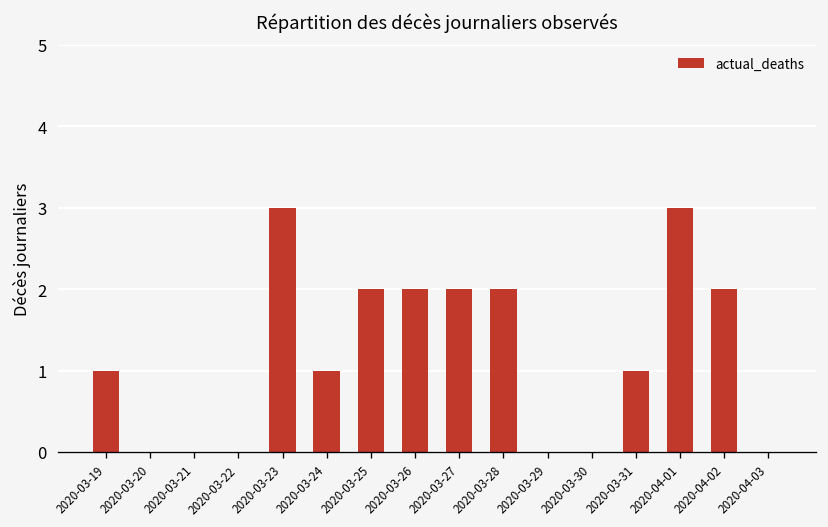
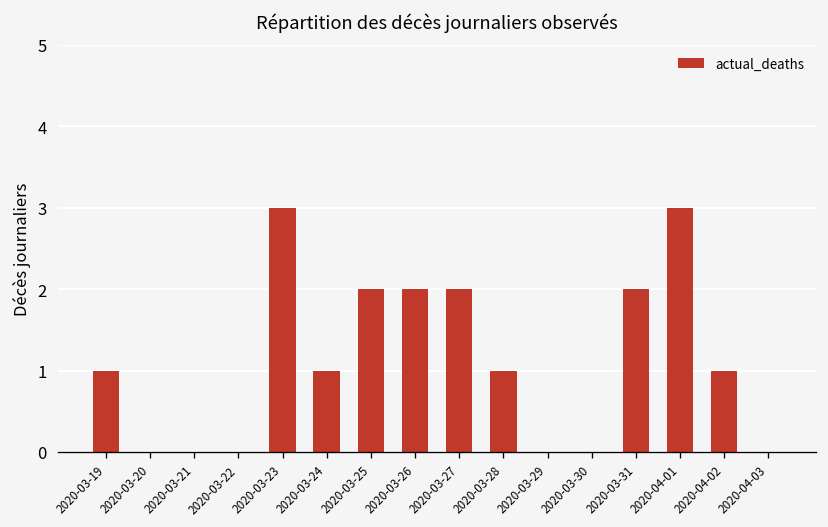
  {
    "2020-03-19": 1,
    "2020-03-20": 0,
    "2020-03-21": 0,
    "2020-03-22": 0,
    "2020-03-23": 3,
    "2020-03-24": 1,
    "2020-03-25": 2,
    "2020-03-26": 2,
    "2020-03-27": 2,
-   "2020-03-28": 2,
+   "2020-03-28": 1,
    "2020-03-29": 0,
    "2020-03-30": 0,
-   "2020-03-31": 1,
+   "2020-03-31": 2,
    "2020-04-01": 3,
-   "2020-04-02": 2,
+   "2020-04-02": 1,
    "2020-04-03": 0
  }
